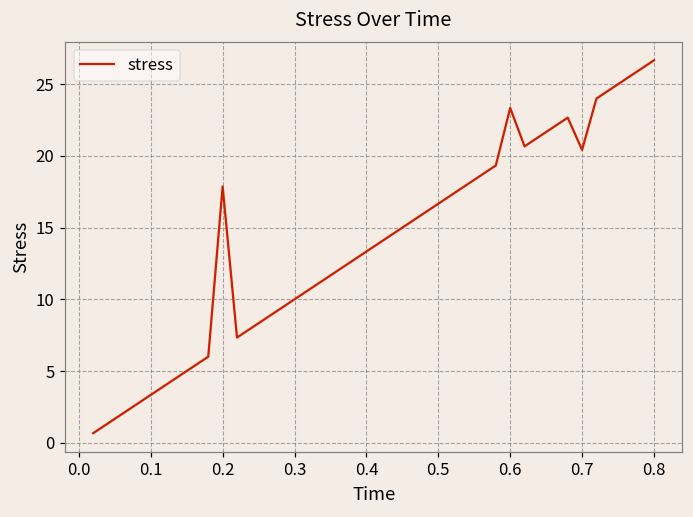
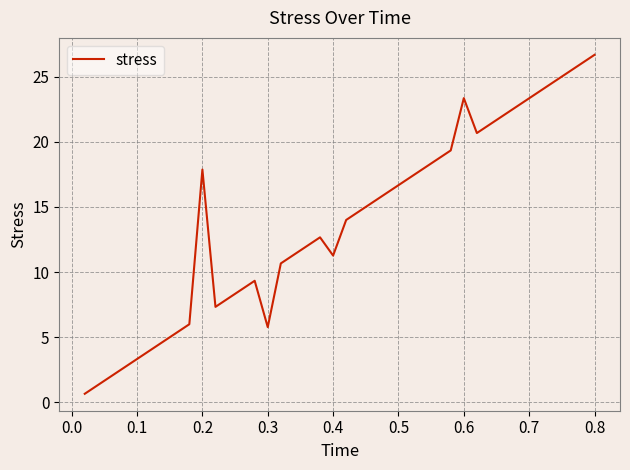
  {
    "0.1": 3.3,
    "0.2": 17.9,
-   "0.3": 10.0,
-   "0.4": 13.3,
+   "0.3": 5.8,
+   "0.4": 11.3,
    "0.5": 16.7,
    "0.6": 23.4,
-   "0.7": 20.4,
+   "0.7": 23.3,
    "0.8": 26.7
  }
